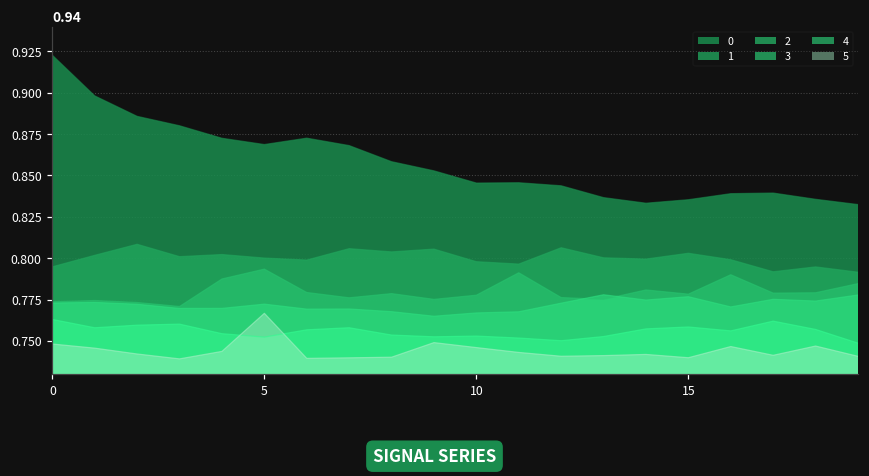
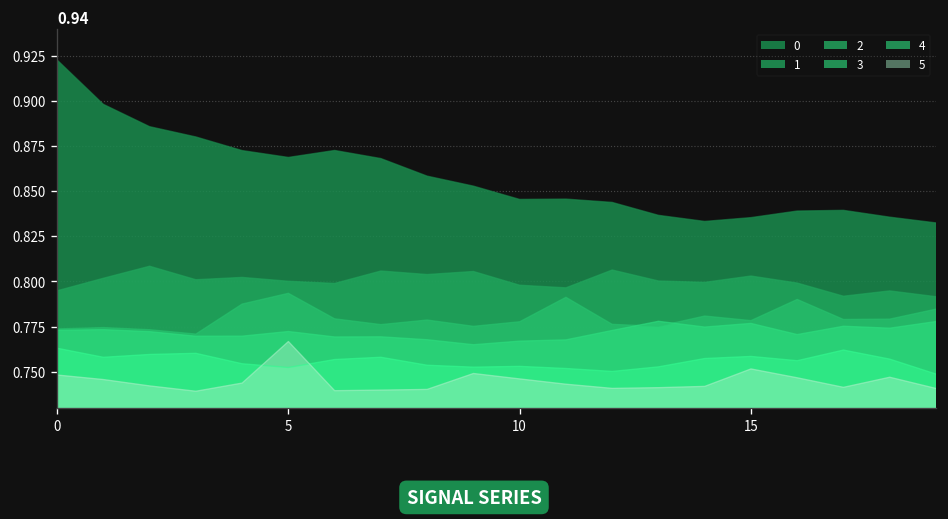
  {
    "5": {
      "0": 0.748,
      "5": 0.767,
      "10": 0.746,
-     "15": 0.740
+     "15": 0.751
    }
  }
